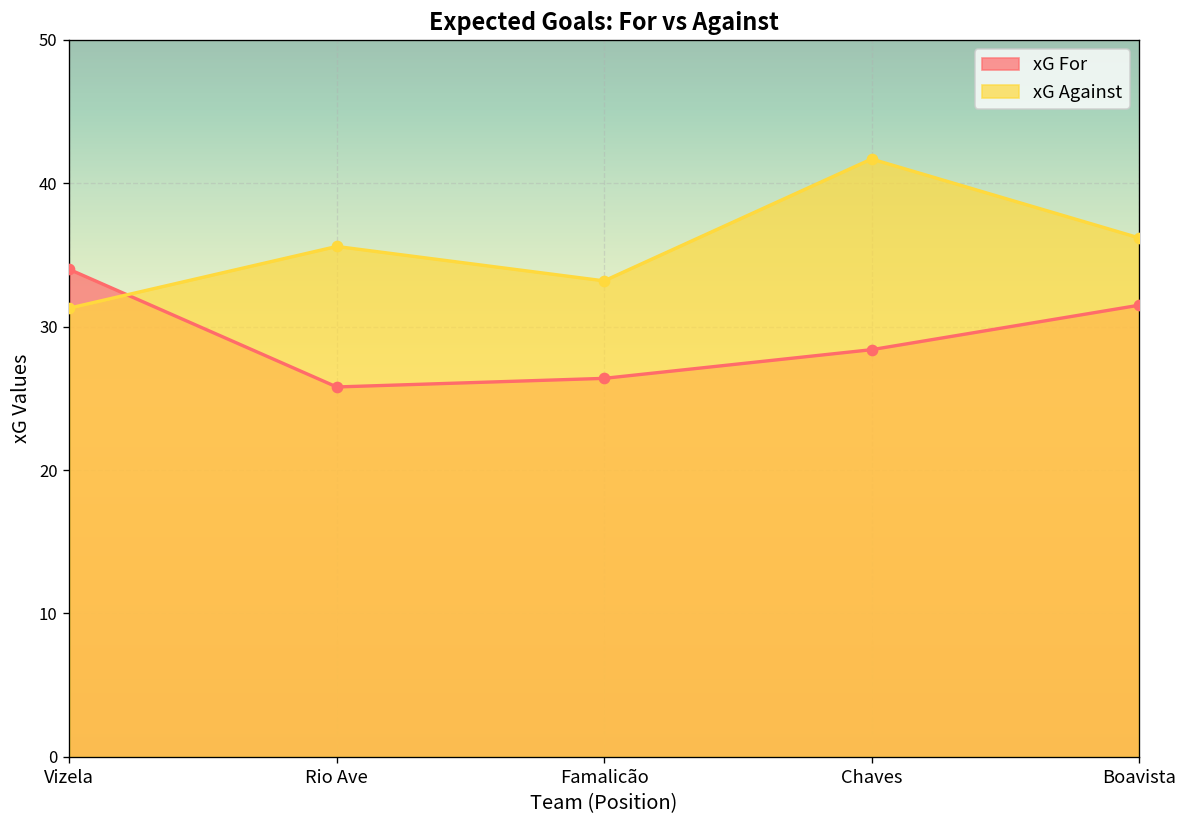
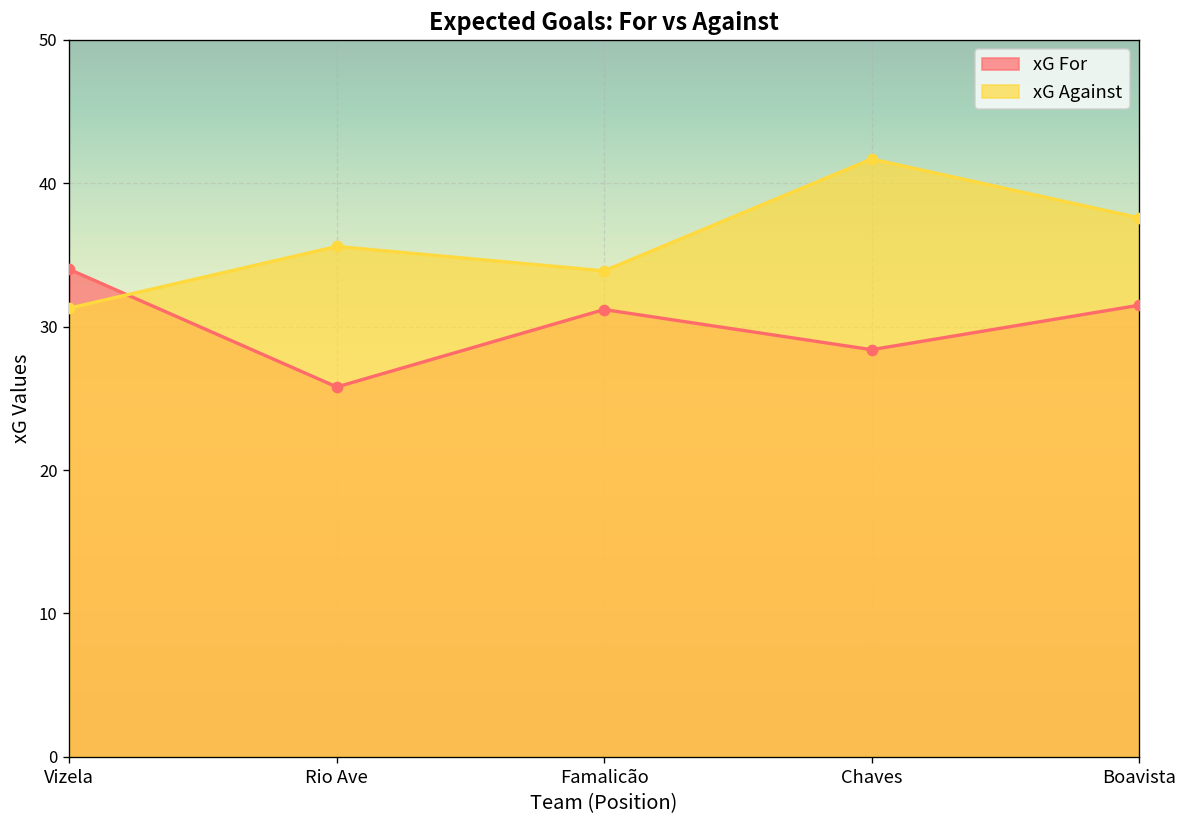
  {
    "xG For": {
      "Vizela": 34.0,
      "Rio Ave": 25.8,
-     "Famalicão": 26.4,
+     "Famalicão": 31.2,
      "Chaves": 28.4,
      "Boavista": 31.5
    },
    "xG Against": {
      "Vizela": 31.3,
      "Rio Ave": 35.6,
-     "Famalicão": 33.2,
+     "Famalicão": 33.9,
      "Chaves": 41.7,
-     "Boavista": 36.2
+     "Boavista": 37.6
    }
  }
